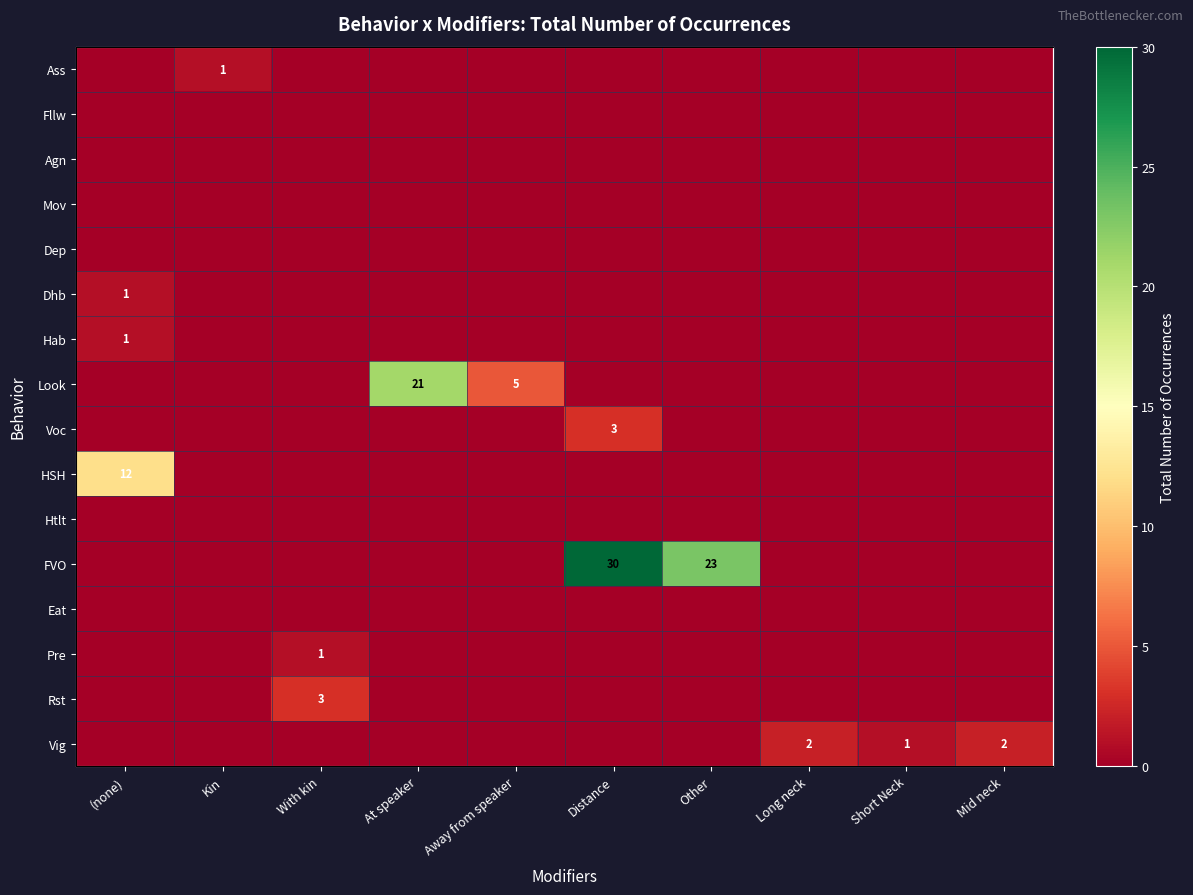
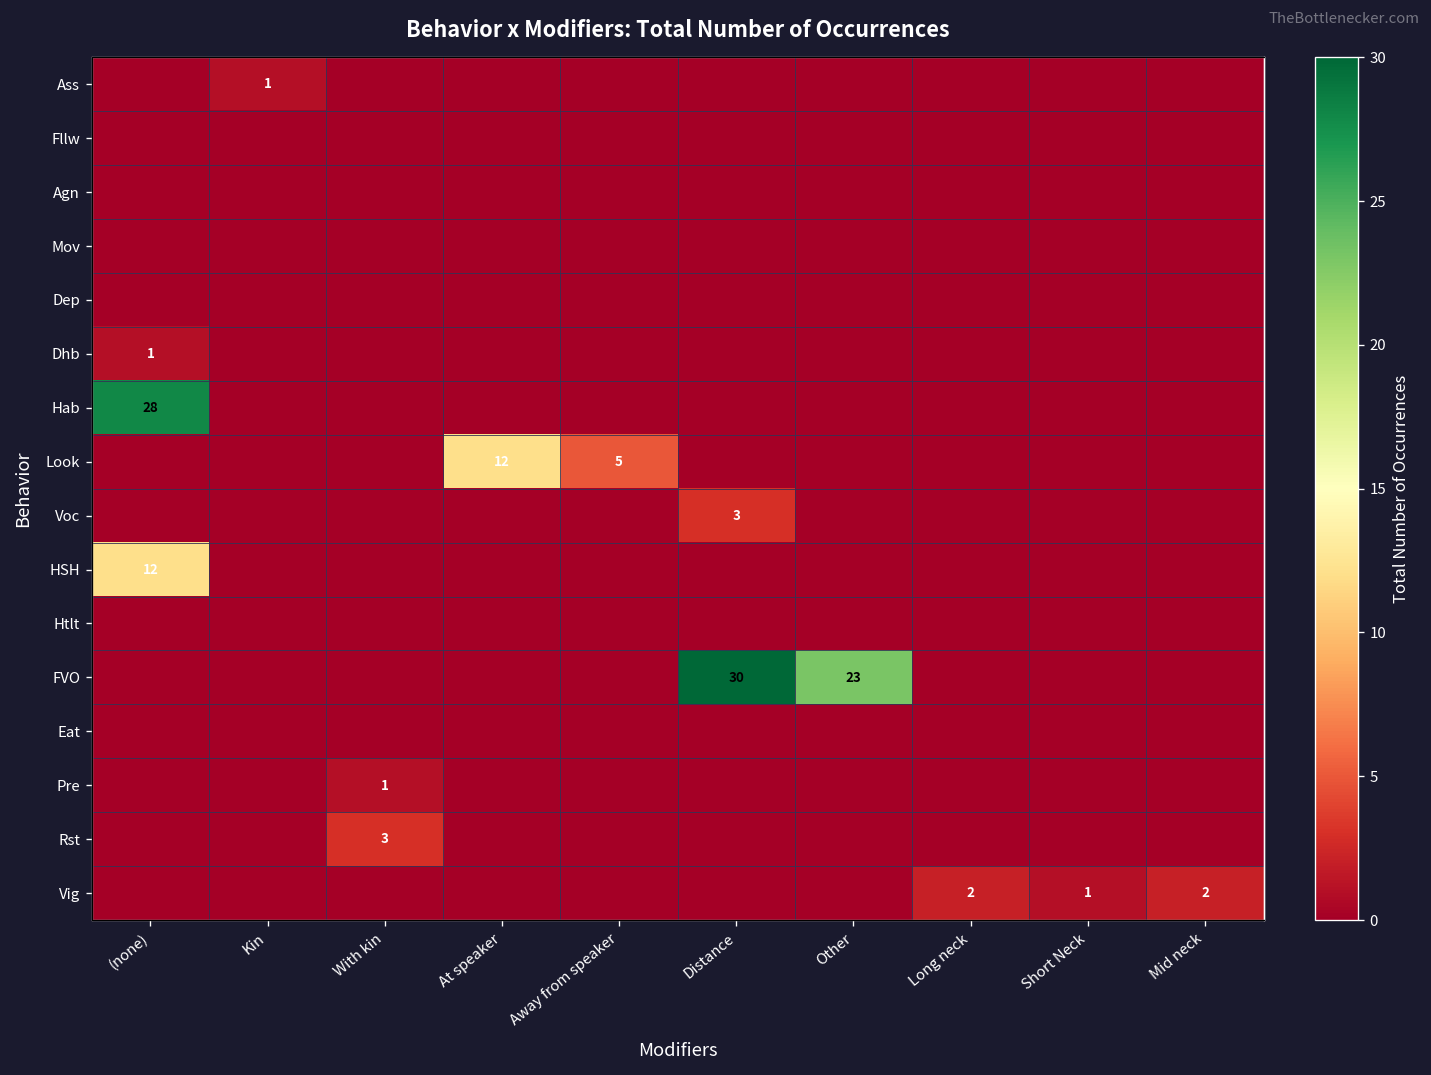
  {
    "Ass": {
      "Kin": 1
    },
    "Dhb": {
      "(none)": 1
    },
    "Hab": {
-     "(none)": 1
+     "(none)": 28
    },
    "Look": {
-     "At speaker": 21,
+     "At speaker": 12,
      "Away from speaker": 5
    },
    "Voc": {
      "Distance": 3
    },
    "HSH": {
      "(none)": 12
    },
    "FVO": {
      "Distance": 30,
      "Other": 23
    },
    "Pre": {
      "With kin": 1
    },
    "Rst": {
      "With kin": 3
    },
    "Vig": {
      "Long neck": 2,
      "Short Neck": 1,
      "Mid neck": 2
    }
  }
